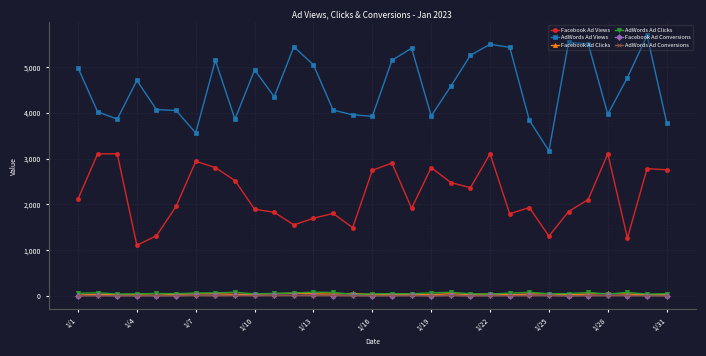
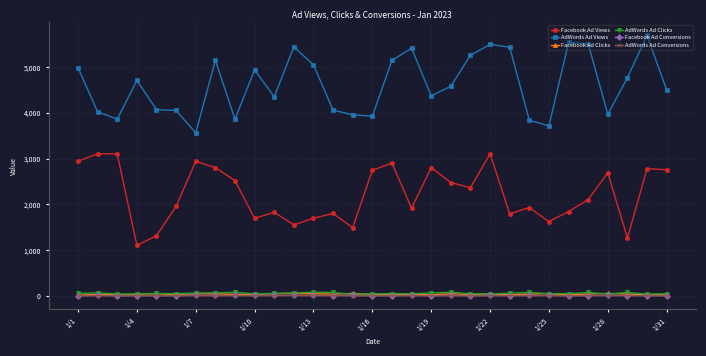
  {
    "Facebook Ad Views": {
-     "1/1": "2,100",
+     "1/1": "2,900",
      "1/4": "1,100",
      "1/7": "2,900",
-     "1/10": "1,900",
+     "1/10": "1,700",
      "1/13": "1,700",
      "1/16": "2,700",
      "1/19": "2,800",
      "1/22": "3,100",
-     "1/25": "1,300",
-     "1/28": "3,100",
+     "1/25": "1,600",
+     "1/28": "2,700",
      "1/31": "2,800"
    },
    "AdWords Ad Views": {
      "1/1": "5,000",
      "1/4": "4,700",
      "1/7": "3,600",
      "1/10": "4,900",
      "1/13": "5,000",
      "1/16": "3,900",
-     "1/19": "3,900",
+     "1/19": "4,400",
      "1/22": "5,500",
-     "1/25": "3,200",
+     "1/25": "3,700",
      "1/28": "4,000",
-     "1/31": "3,800"
+     "1/31": "4,500"
    }
  }
